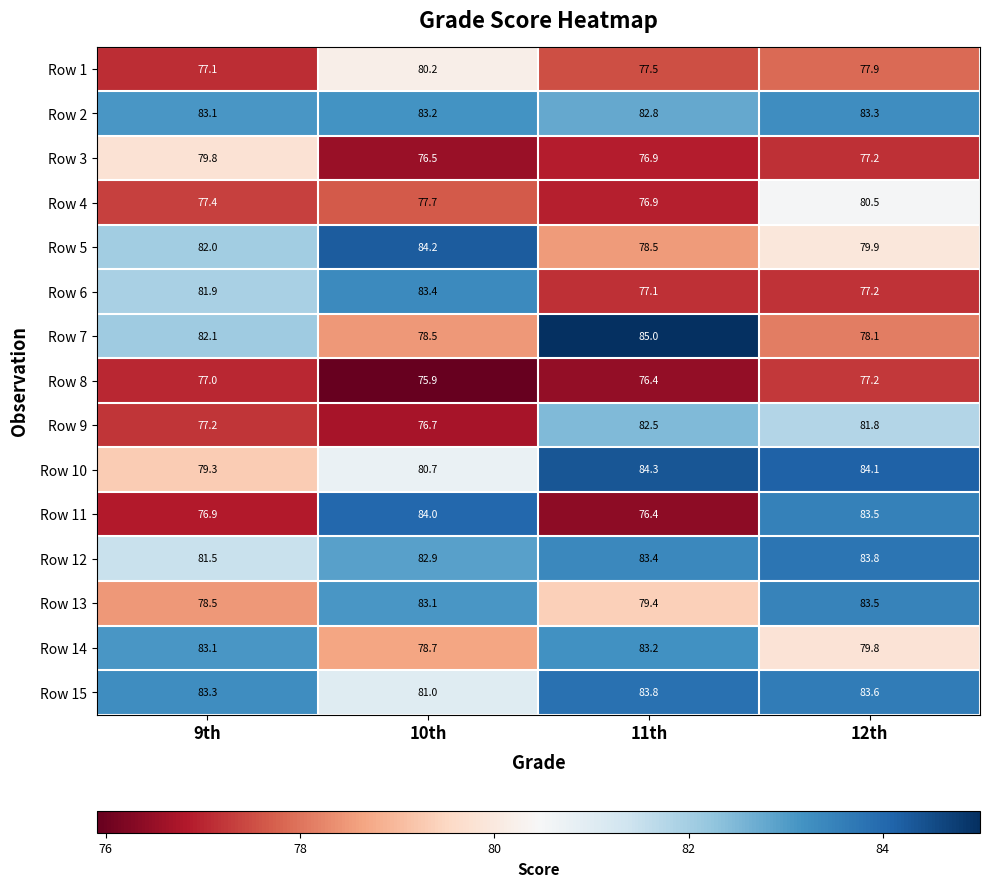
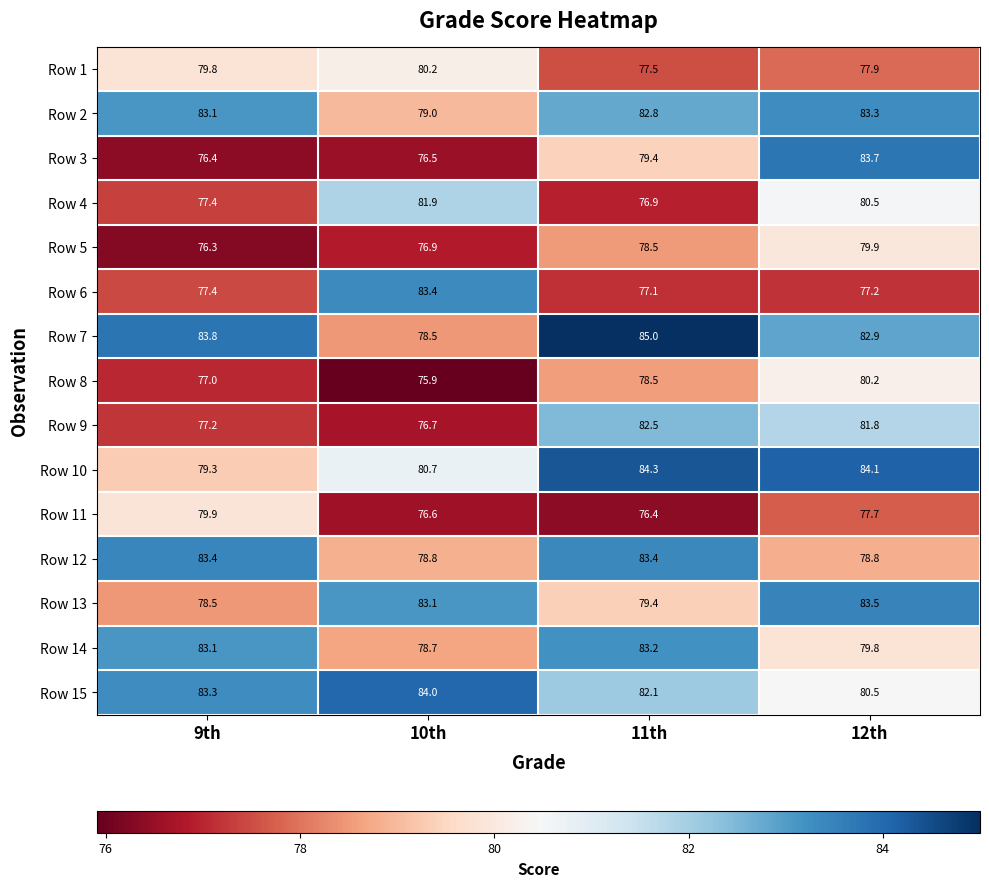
  {
    "Row 1": {
-     "9th": 77.1,
+     "9th": 79.8,
      "10th": 80.2,
      "11th": 77.5,
      "12th": 77.9
    },
    "Row 2": {
      "9th": 83.1,
-     "10th": 83.2,
+     "10th": 79.0,
      "11th": 82.8,
      "12th": 83.3
    },
    "Row 3": {
-     "9th": 79.8,
+     "9th": 76.4,
      "10th": 76.5,
-     "11th": 76.9,
-     "12th": 77.2
+     "11th": 79.4,
+     "12th": 83.7
    },
    "Row 4": {
      "9th": 77.4,
-     "10th": 77.7,
+     "10th": 81.9,
      "11th": 76.9,
      "12th": 80.5
    },
    "Row 5": {
-     "9th": 82.0,
-     "10th": 84.2,
+     "9th": 76.3,
+     "10th": 76.9,
      "11th": 78.5,
      "12th": 79.9
    },
    "Row 6": {
-     "9th": 81.9,
+     "9th": 77.4,
      "10th": 83.4,
      "11th": 77.1,
      "12th": 77.2
    },
    "Row 7": {
-     "9th": 82.1,
+     "9th": 83.8,
      "10th": 78.5,
      "11th": 85.0,
-     "12th": 78.1
+     "12th": 82.9
    },
    "Row 8": {
      "9th": 77.0,
      "10th": 75.9,
-     "11th": 76.4,
-     "12th": 77.2
+     "11th": 78.5,
+     "12th": 80.2
    },
    "Row 9": {
      "9th": 77.2,
      "10th": 76.7,
      "11th": 82.5,
      "12th": 81.8
    },
    "Row 10": {
      "9th": 79.3,
      "10th": 80.7,
      "11th": 84.3,
      "12th": 84.1
    },
    "Row 11": {
-     "9th": 76.9,
-     "10th": 84.0,
+     "9th": 79.9,
+     "10th": 76.6,
      "11th": 76.4,
-     "12th": 83.5
+     "12th": 77.7
    },
    "Row 12": {
-     "9th": 81.5,
-     "10th": 82.9,
+     "9th": 83.4,
+     "10th": 78.8,
      "11th": 83.4,
-     "12th": 83.8
+     "12th": 78.8
    },
    "Row 13": {
      "9th": 78.5,
      "10th": 83.1,
      "11th": 79.4,
      "12th": 83.5
    },
    "Row 14": {
      "9th": 83.1,
      "10th": 78.7,
      "11th": 83.2,
      "12th": 79.8
    },
    "Row 15": {
      "9th": 83.3,
-     "10th": 81.0,
-     "11th": 83.8,
-     "12th": 83.6
+     "10th": 84.0,
+     "11th": 82.1,
+     "12th": 80.5
    }
  }
